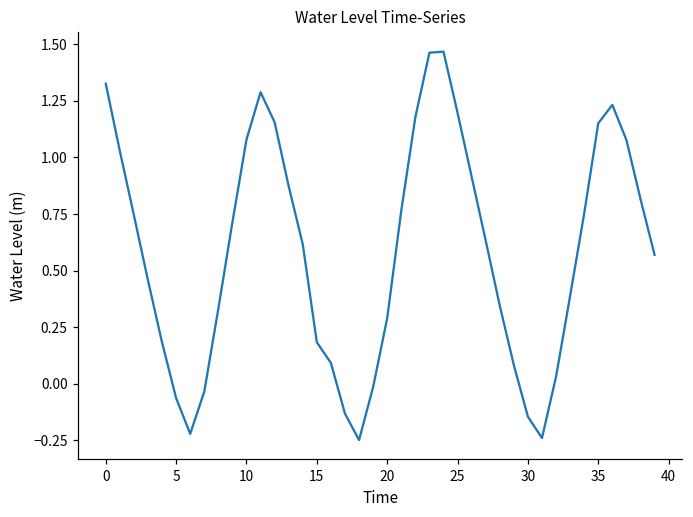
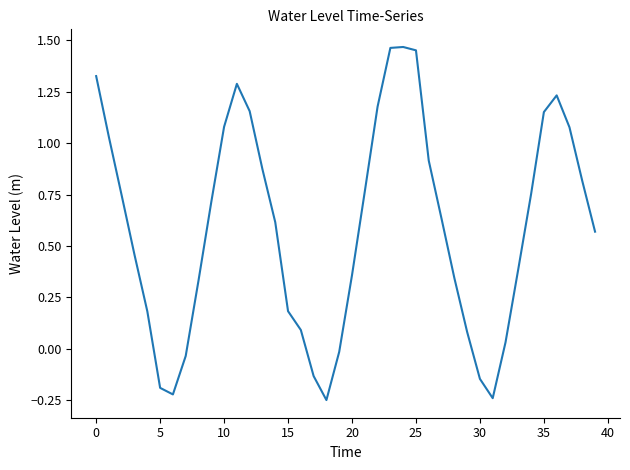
  {
    "0": 1.33,
-   "5": -0.06,
+   "5": -0.19,
    "10": 1.08,
    "15": 0.18,
-   "20": 0.29,
-   "25": 1.20,
+   "20": 0.36,
+   "25": 1.45,
    "30": -0.15,
    "35": 1.15
  }
